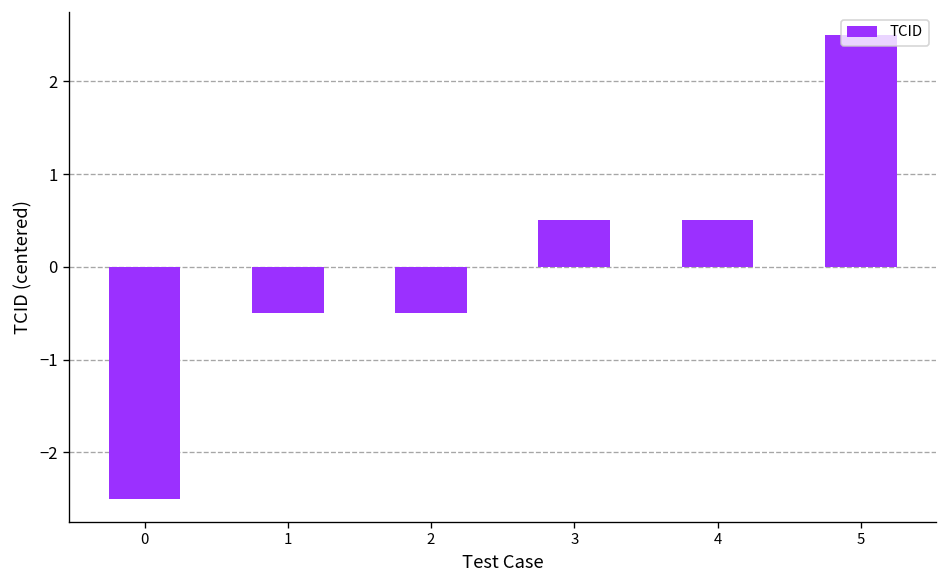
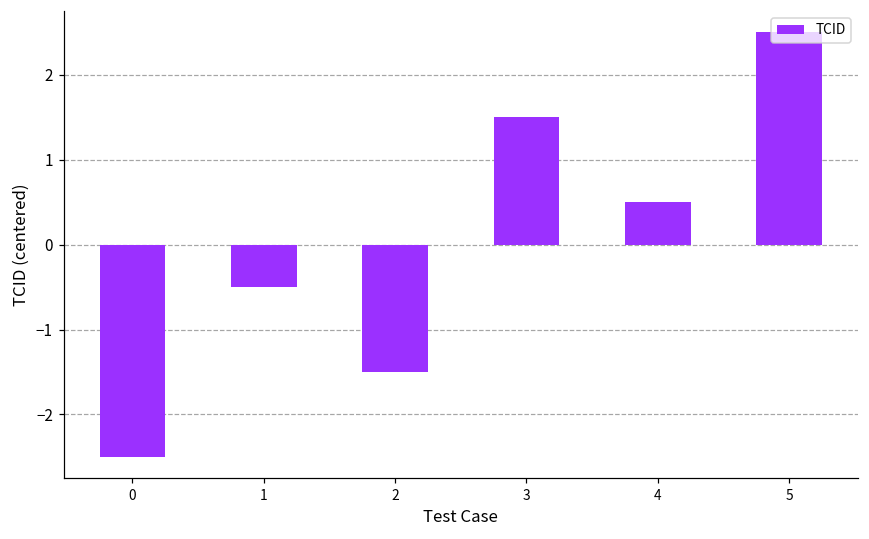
  {
    "0": -2.5,
    "1": -0.5,
-   "2": -0.5,
-   "3": 0.5,
+   "2": -1.5,
+   "3": 1.5,
    "4": 0.5
  }
